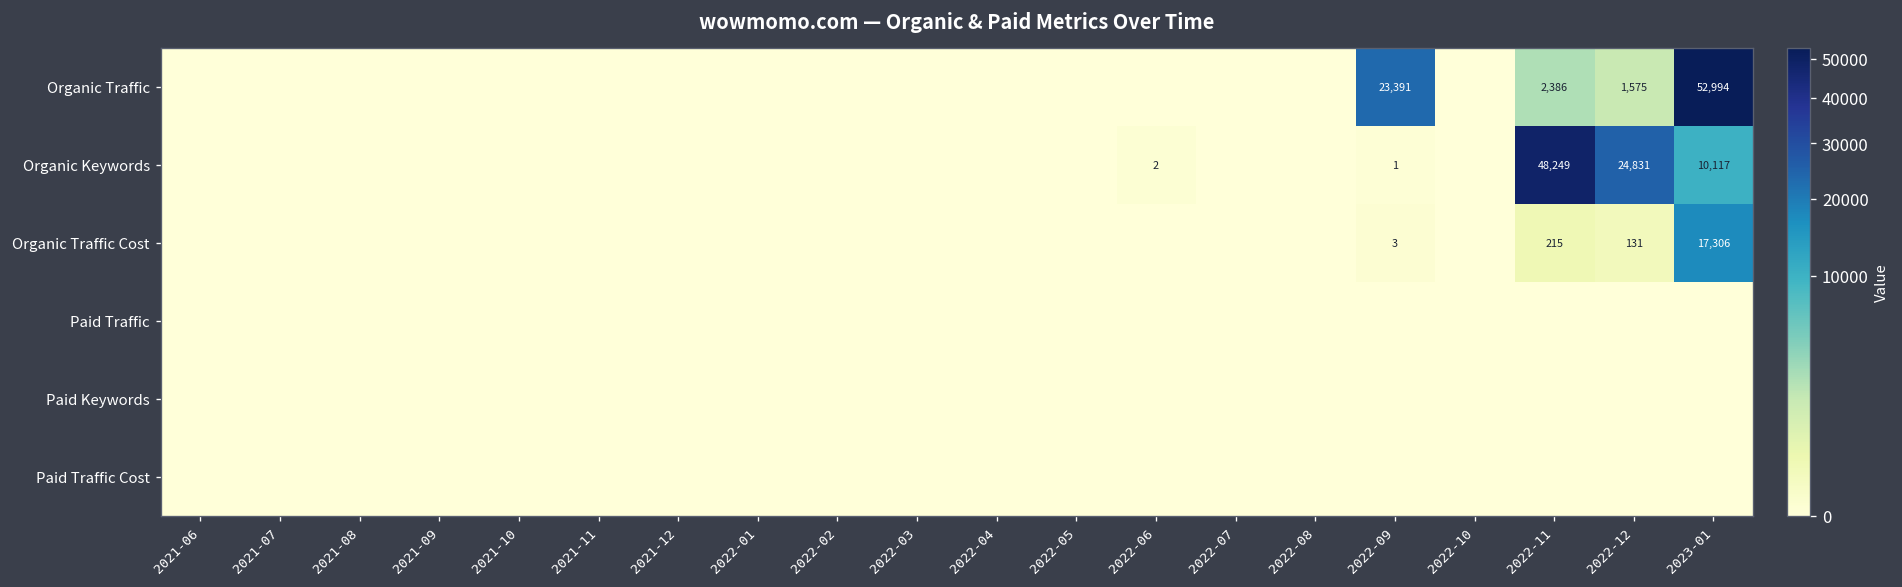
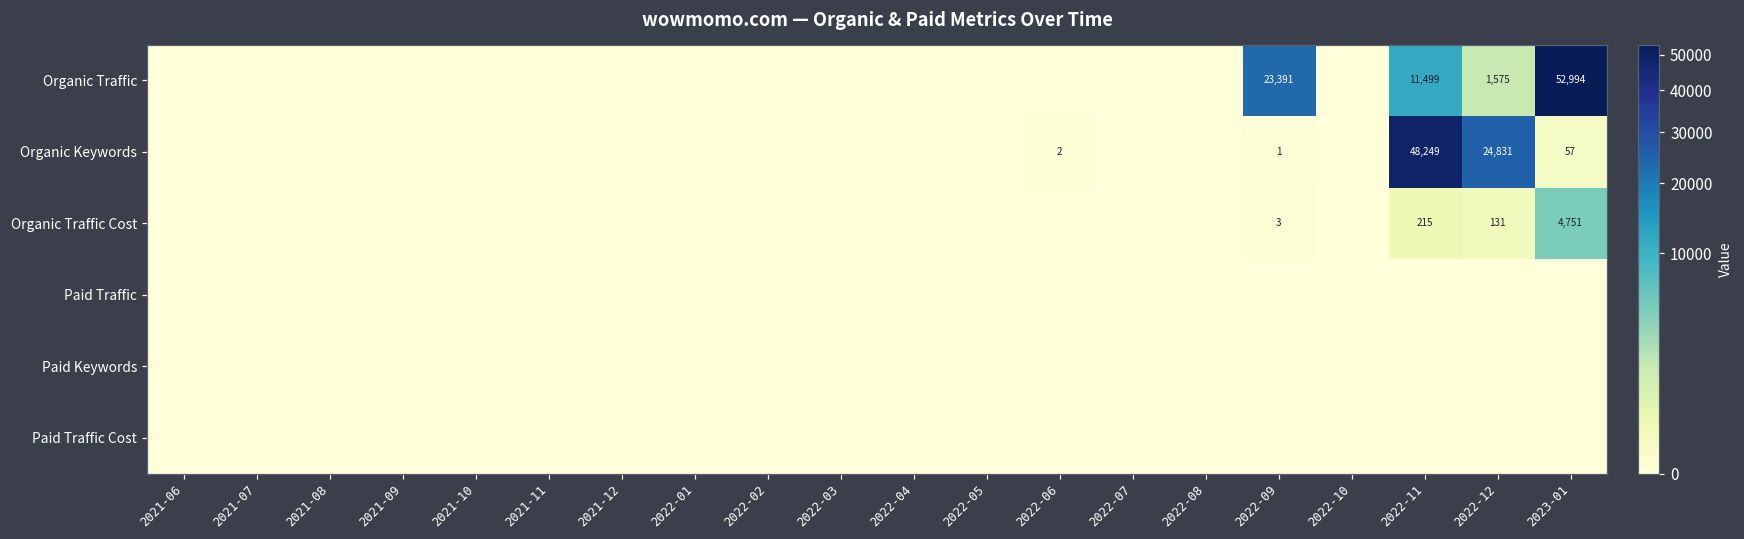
  {
    "Organic Traffic": {
      "2022-09": "23,391",
-     "2022-11": "2,386",
+     "2022-11": "11,499",
      "2022-12": "1,575",
      "2023-01": "52,994"
    },
    "Organic Keywords": {
      "2022-06": "2",
      "2022-09": "1",
      "2022-11": "48,249",
      "2022-12": "24,831",
-     "2023-01": "10,117"
+     "2023-01": "57"
    },
    "Organic Traffic Cost": {
      "2022-09": "3",
      "2022-11": "215",
      "2022-12": "131",
-     "2023-01": "17,306"
+     "2023-01": "4,751"
    }
  }
